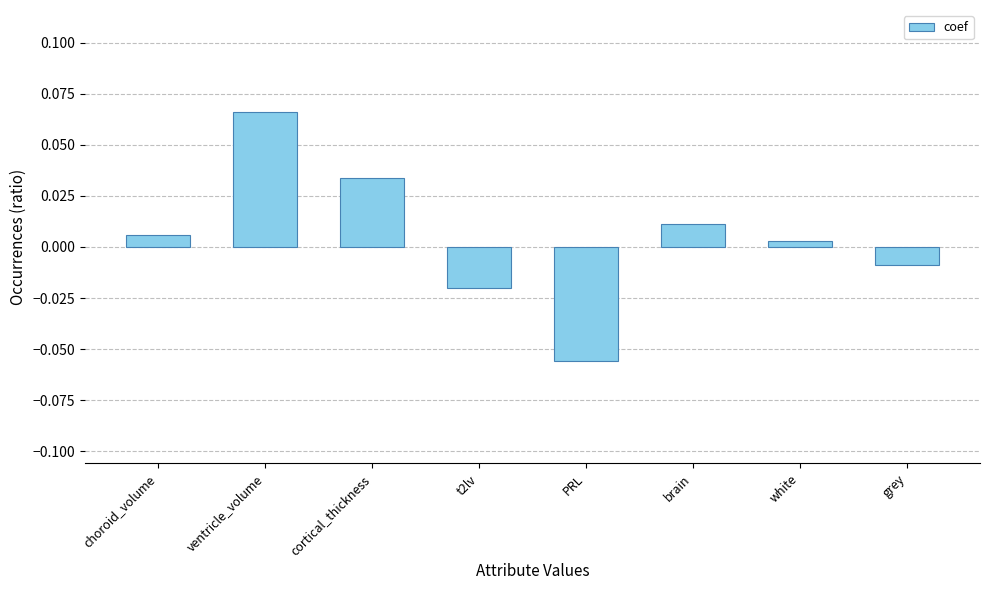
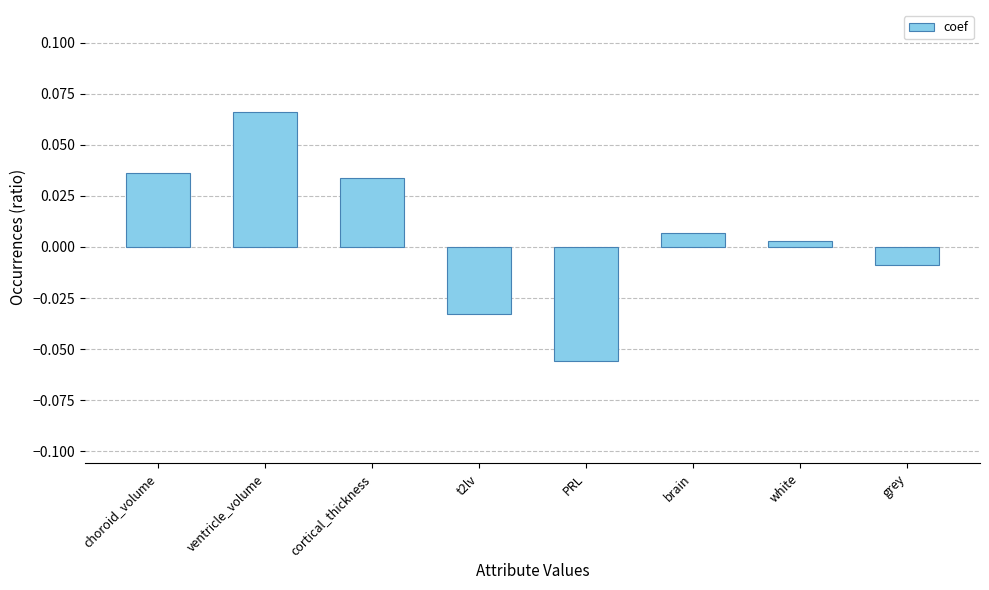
  {
-   "choroid_volume": 0.006,
+   "choroid_volume": 0.036,
    "ventricle_volume": 0.066,
    "cortical_thickness": 0.034,
-   "t2lv": -0.020,
+   "t2lv": -0.033,
    "PRL": -0.056,
-   "brain": 0.011,
+   "brain": 0.007,
    "white": 0.003,
    "grey": -0.009
  }
